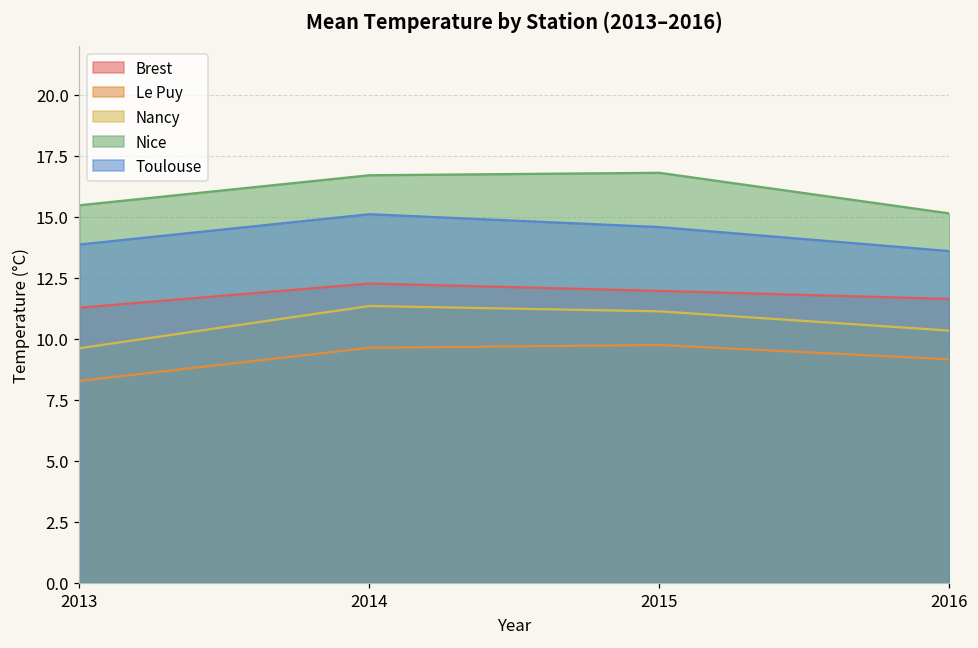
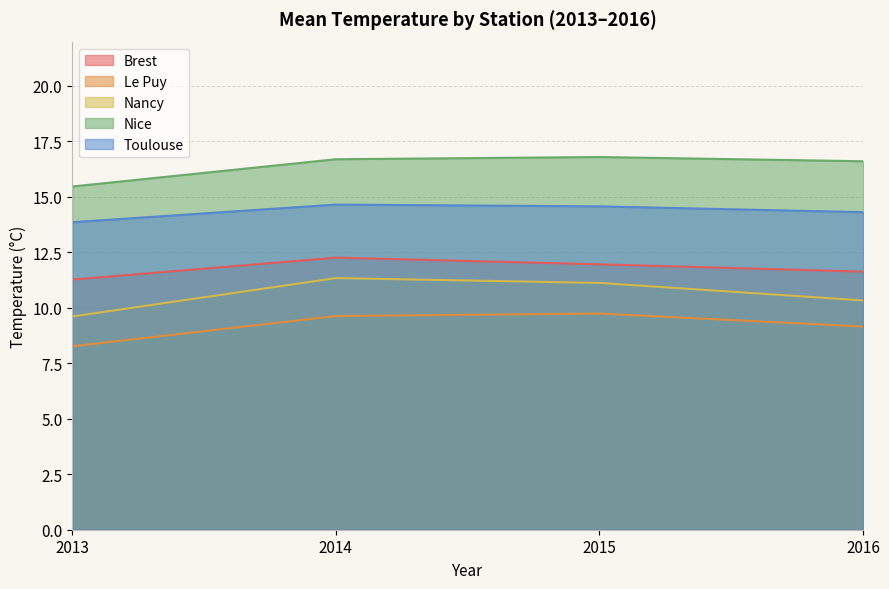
  {
    "Nice": {
      "2013": 15.5,
      "2014": 16.7,
      "2015": 16.8,
-     "2016": 15.1
+     "2016": 16.6
    },
    "Toulouse": {
      "2013": 13.9,
-     "2014": 15.1,
+     "2014": 14.7,
      "2015": 14.6,
-     "2016": 13.6
+     "2016": 14.3
    }
  }
